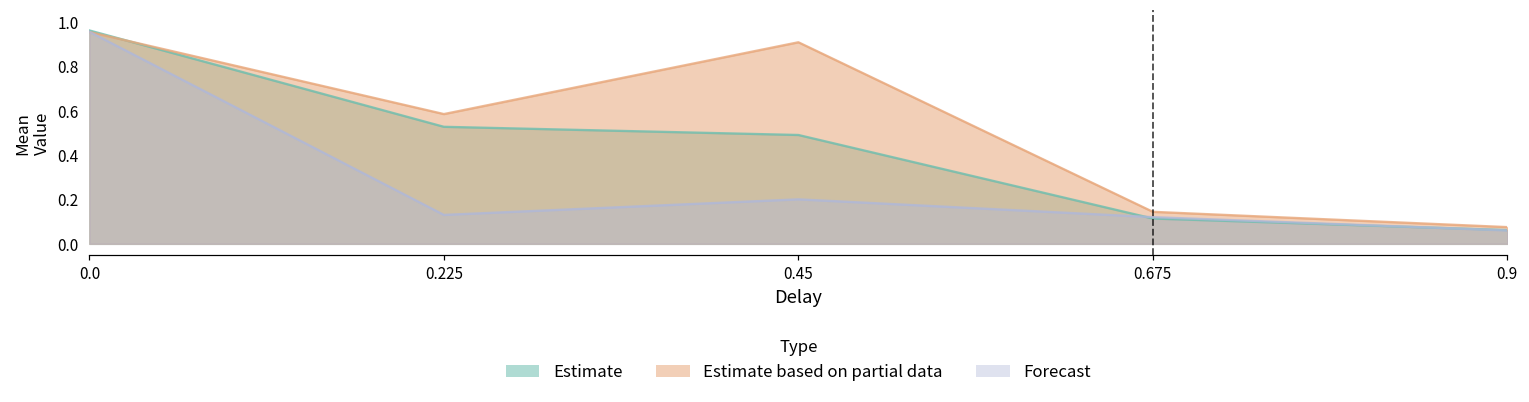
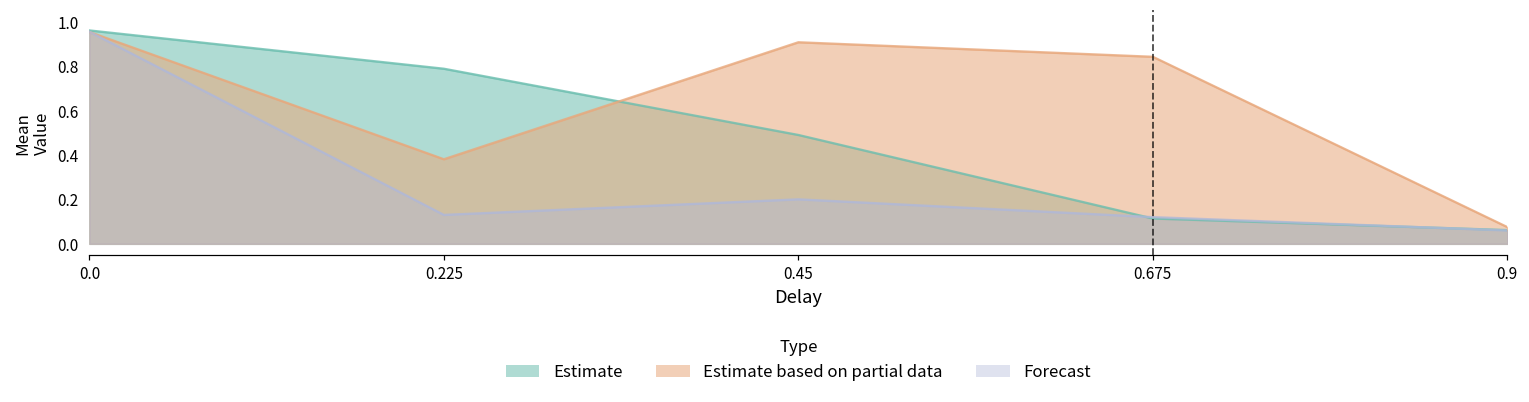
  {
    "Estimate": {
-     "0.225": 0.53,
+     "0.225": 0.79,
      "0.45": 0.49
    },
    "Estimate based on partial data": {
-     "0.225": 0.58,
+     "0.225": 0.38,
      "0.45": 0.91,
-     "0.675": 0.14,
+     "0.675": 0.84,
      "0.9": 0.08
    },
    "Forecast": {
      "0.225": 0.13,
      "0.45": 0.20
    }
  }
